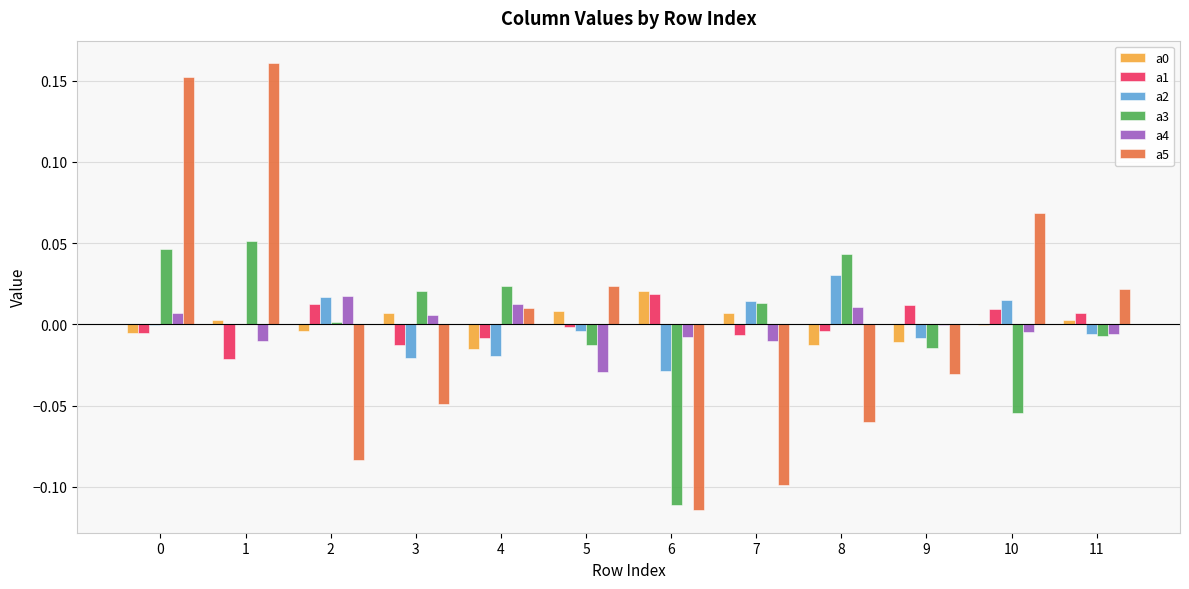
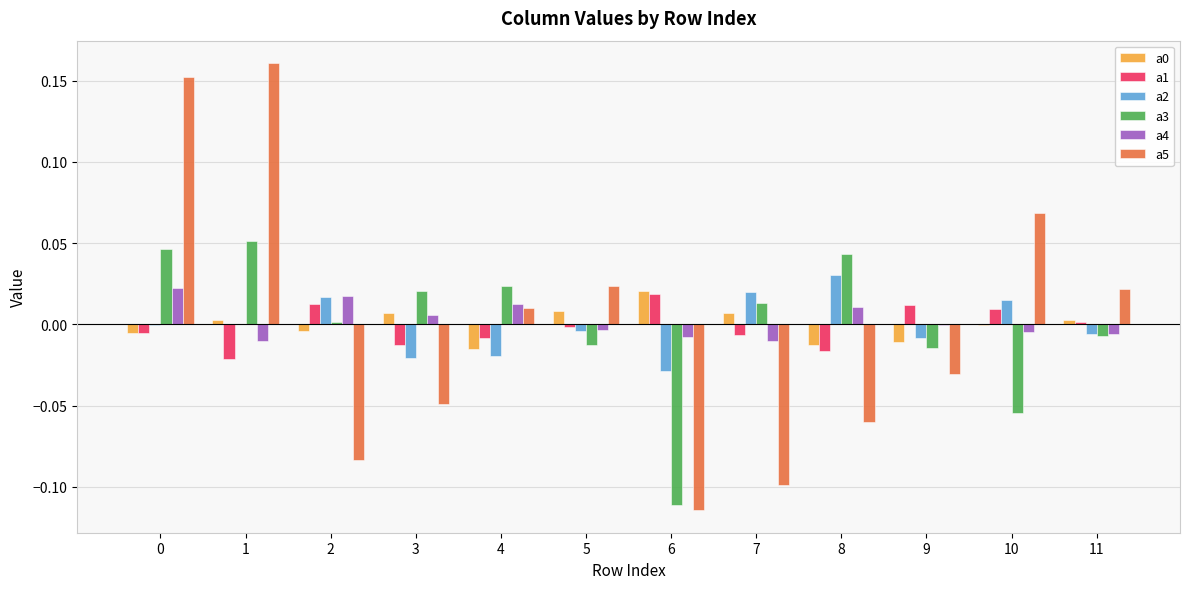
  {
    "a1": {
      "0": -0.005,
      "1": -0.021,
      "2": 0.013,
      "3": -0.013,
      "4": -0.009,
      "6": 0.018,
      "7": -0.007,
-     "8": -0.004,
+     "8": -0.017,
      "9": 0.012,
      "10": 0.010,
-     "11": 0.007
+     "11": 0.002
    },
    "a2": {
      "2": 0.017,
      "3": -0.021,
      "4": -0.020,
      "5": -0.004,
      "6": -0.029,
-     "7": 0.014,
+     "7": 0.020,
      "8": 0.030,
      "9": -0.008,
      "10": 0.015,
      "11": -0.006
    },
    "a3": {
      "0": 0.046,
      "1": 0.051,
      "3": 0.020,
      "4": 0.024,
      "5": -0.012,
      "6": -0.111,
      "7": 0.013,
      "8": 0.043,
      "9": -0.014,
      "10": -0.054,
      "11": -0.007
    },
    "a4": {
-     "0": 0.007,
+     "0": 0.022,
      "1": -0.010,
      "2": 0.017,
      "3": 0.006,
      "4": 0.013,
-     "5": -0.030,
+     "5": -0.004,
      "6": -0.008,
      "7": -0.010,
      "8": 0.011,
      "10": -0.005,
      "11": -0.006
    }
  }
